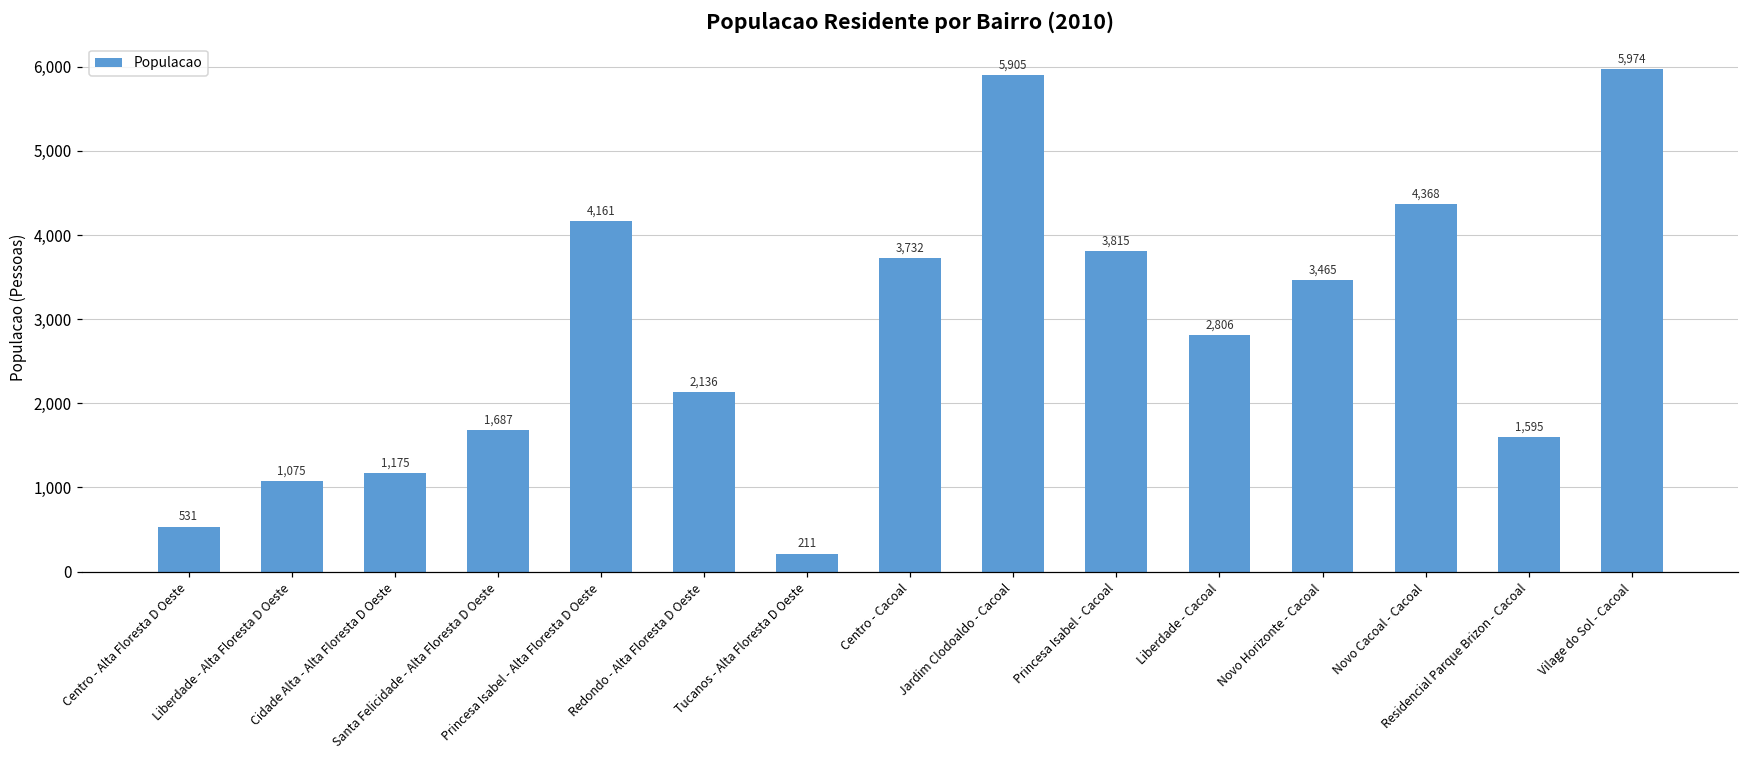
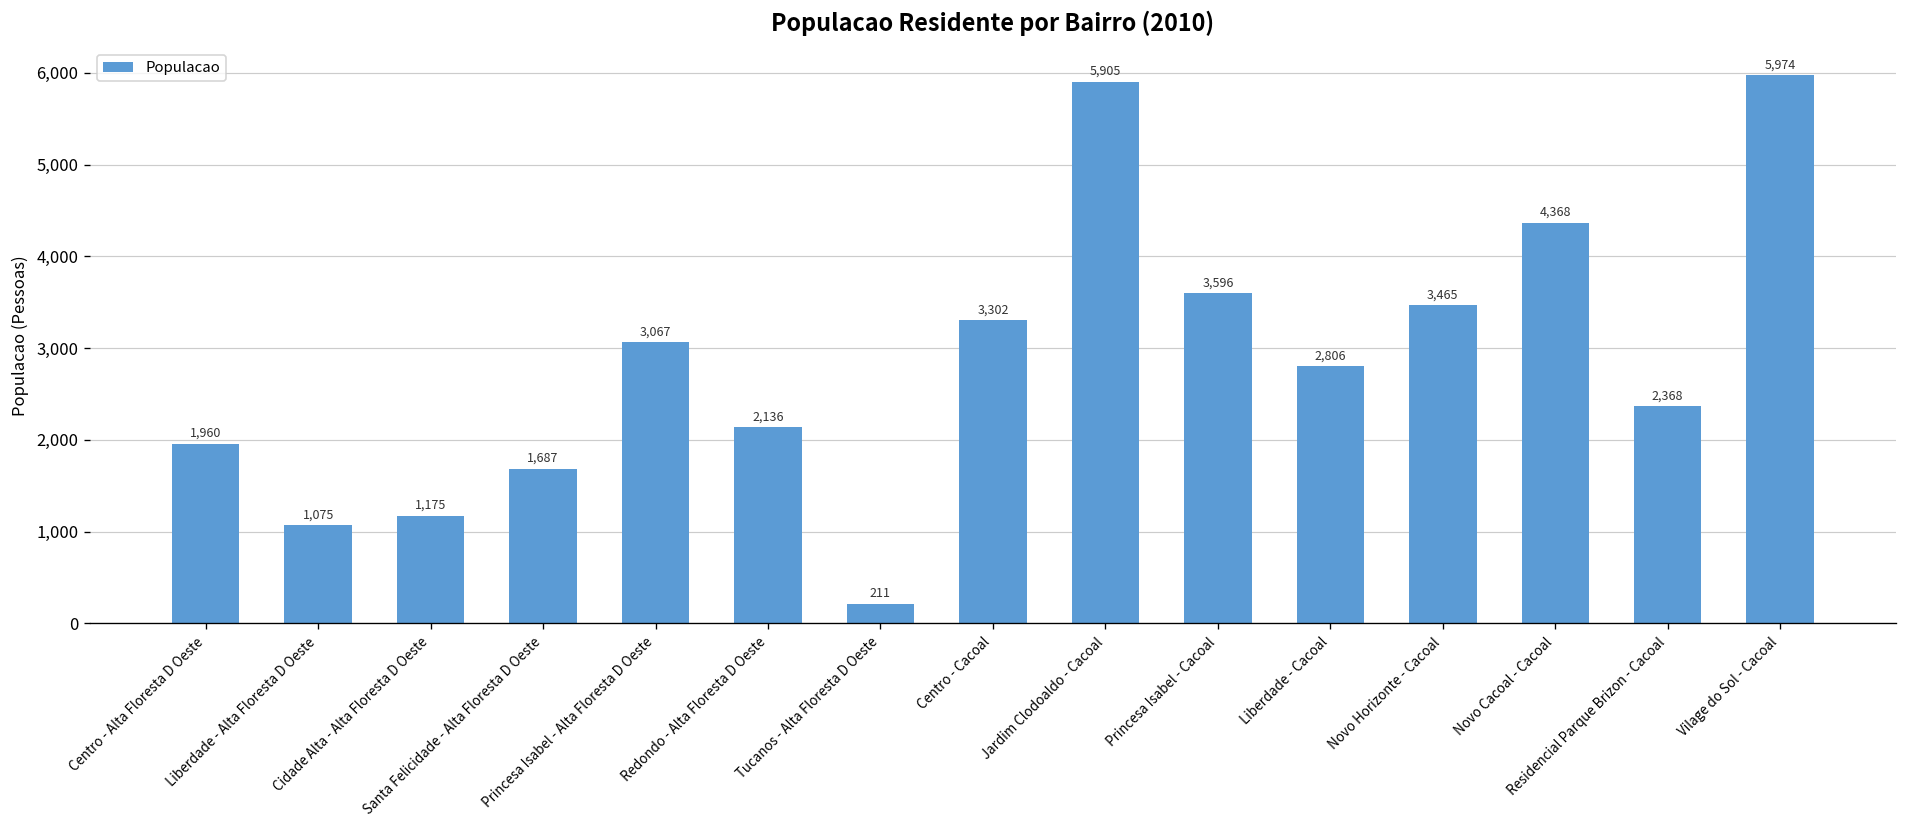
  {
-   "Centro - Alta Floresta D Oeste": "531",
+   "Centro - Alta Floresta D Oeste": "1,960",
    "Liberdade - Alta Floresta D Oeste": "1,075",
    "Cidade Alta - Alta Floresta D Oeste": "1,175",
    "Santa Felicidade - Alta Floresta D Oeste": "1,687",
-   "Princesa Isabel - Alta Floresta D Oeste": "4,161",
+   "Princesa Isabel - Alta Floresta D Oeste": "3,067",
    "Redondo - Alta Floresta D Oeste": "2,136",
    "Tucanos - Alta Floresta D Oeste": "211",
-   "Centro - Cacoal": "3,732",
+   "Centro - Cacoal": "3,302",
    "Jardim Clodoaldo - Cacoal": "5,905",
-   "Princesa Isabel - Cacoal": "3,815",
+   "Princesa Isabel - Cacoal": "3,596",
    "Liberdade - Cacoal": "2,806",
    "Novo Horizonte - Cacoal": "3,465",
    "Novo Cacoal - Cacoal": "4,368",
-   "Residencial Parque Brizon - Cacoal": "1,595",
+   "Residencial Parque Brizon - Cacoal": "2,368",
    "Vilage do Sol - Cacoal": "5,974"
  }
